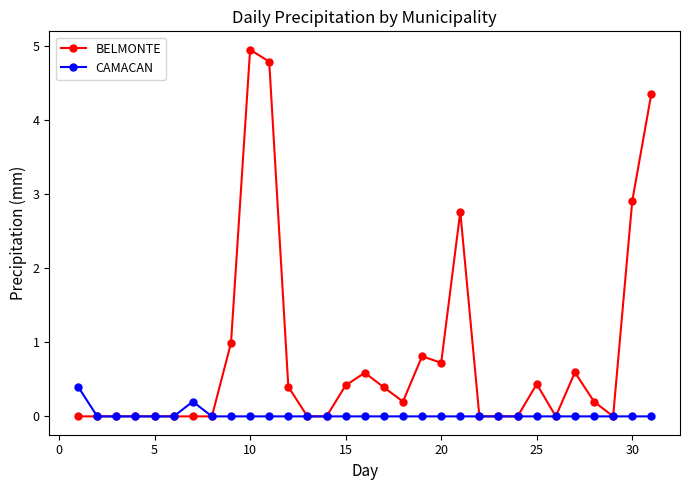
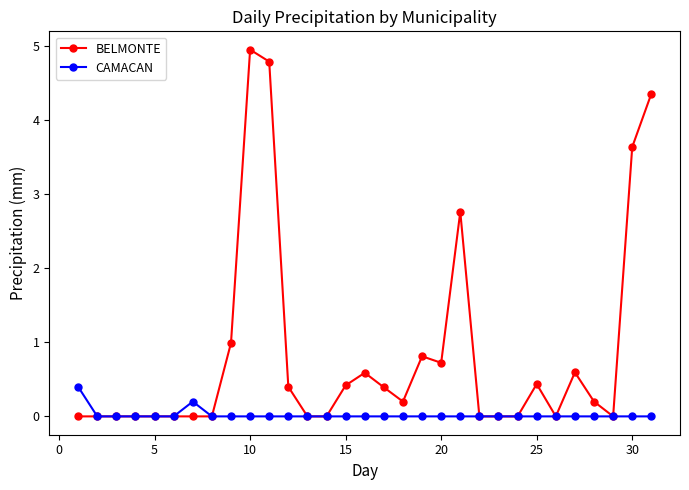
  {
    "BELMONTE": {
      "10": 5.0,
      "15": 0.4,
      "20": 0.7,
      "25": 0.4,
-     "30": 2.9
+     "30": 3.6
    },
    "CAMACAN": {
      "10": 0.0,
      "15": 0.0,
      "20": 0.0,
      "25": 0.0,
      "30": 0.0
    }
  }
